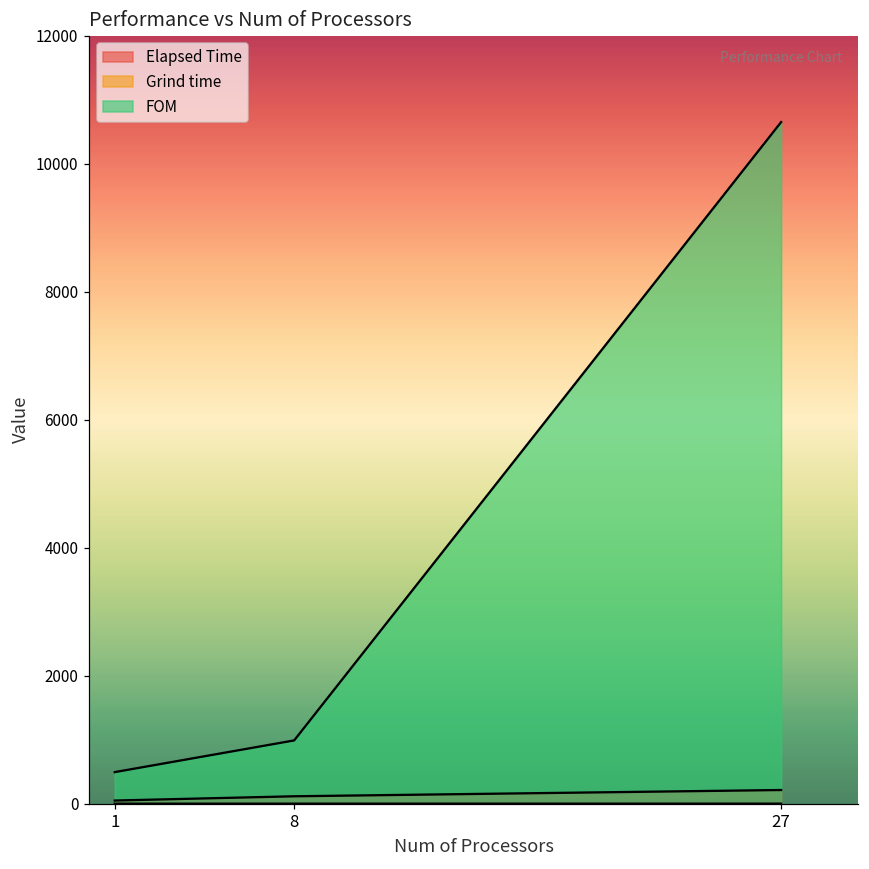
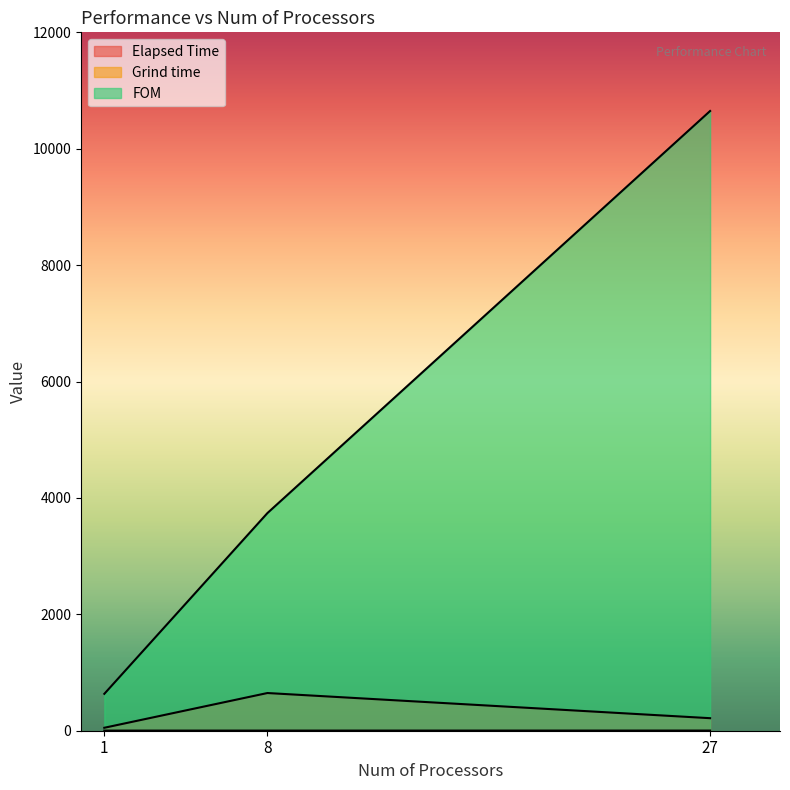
  {
    "Elapsed Time": {
      "1": 100,
-     "8": 100,
+     "8": 600,
      "27": 200
    },
    "Grind time": {
      "1": 0,
      "8": 0,
      "27": 0
    },
    "FOM": {
-     "1": 500,
-     "8": 1000,
+     "1": 600,
+     "8": 3700,
      "27": 10600
    }
  }
